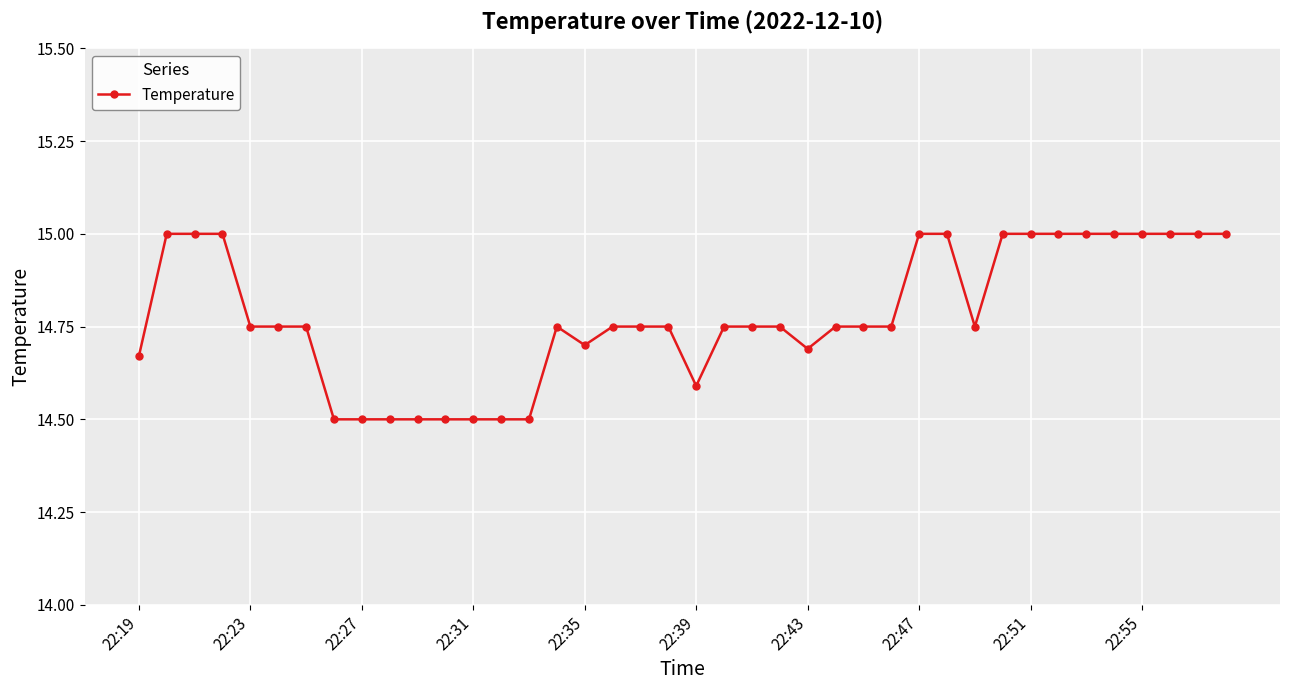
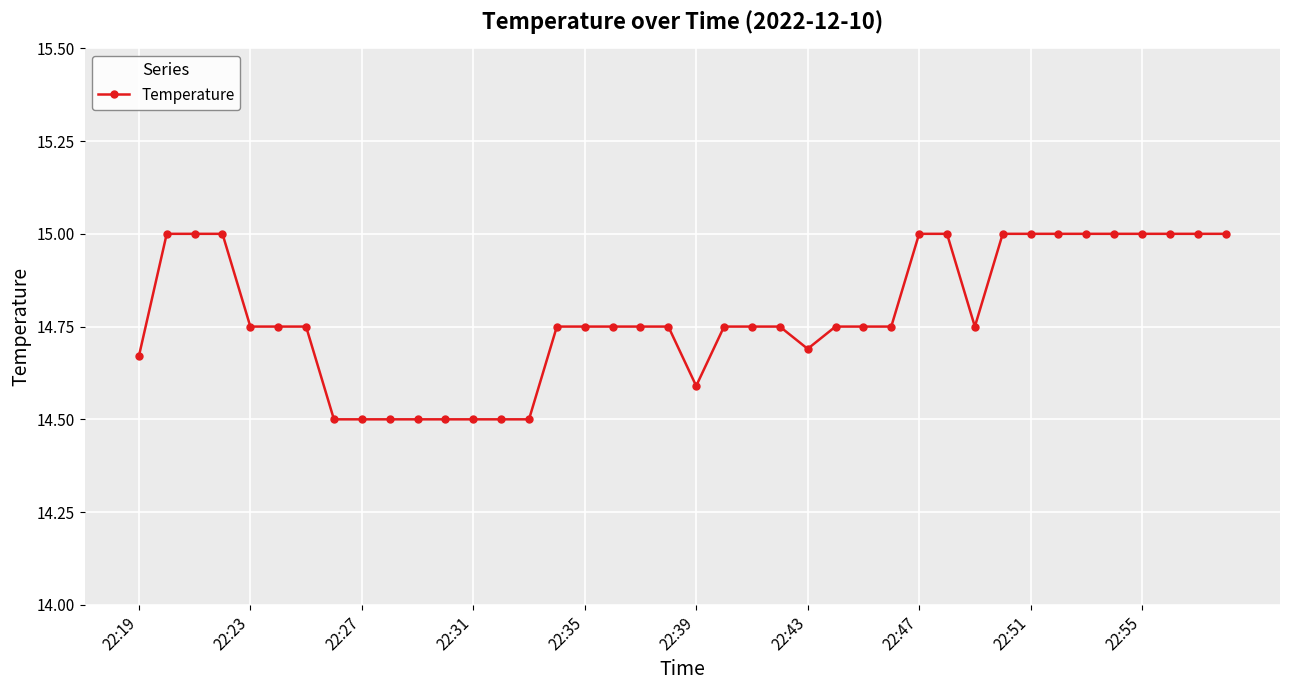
  {
    "22:19": 14.67,
    "22:23": 14.75,
    "22:27": 14.50,
    "22:31": 14.50,
-   "22:35": 14.70,
+   "22:35": 14.75,
    "22:39": 14.59,
    "22:43": 14.69,
    "22:47": 15.00,
    "22:51": 15.00,
    "22:55": 15.00
  }
